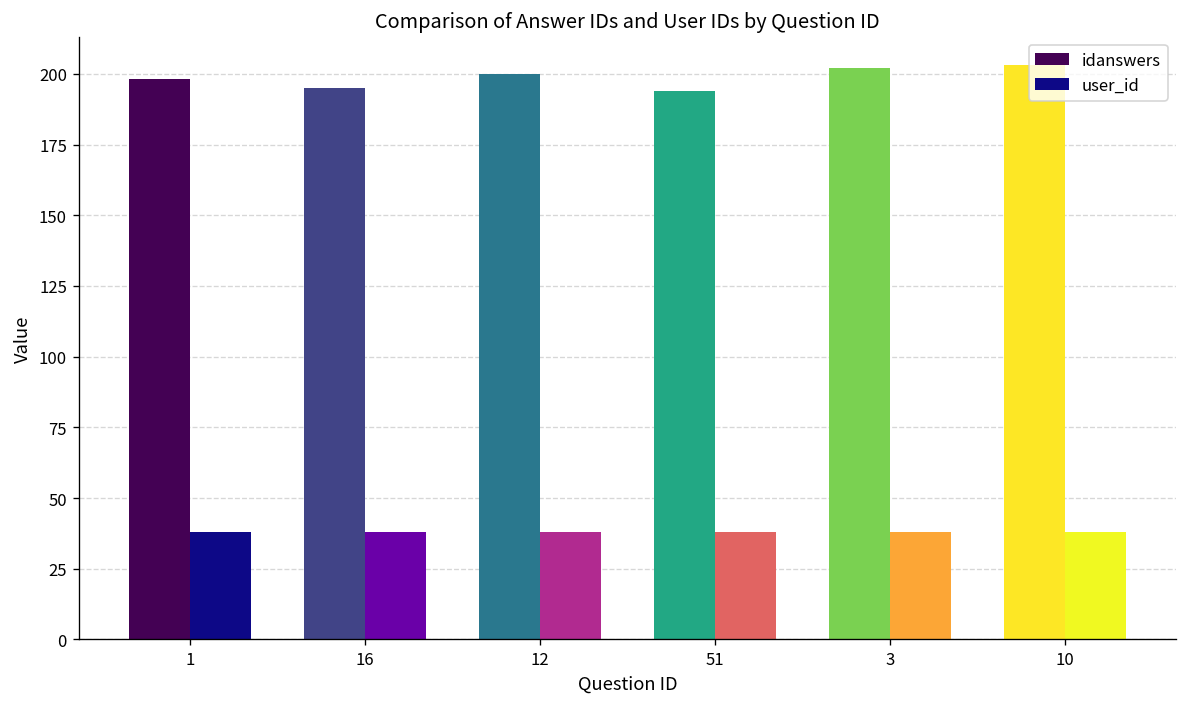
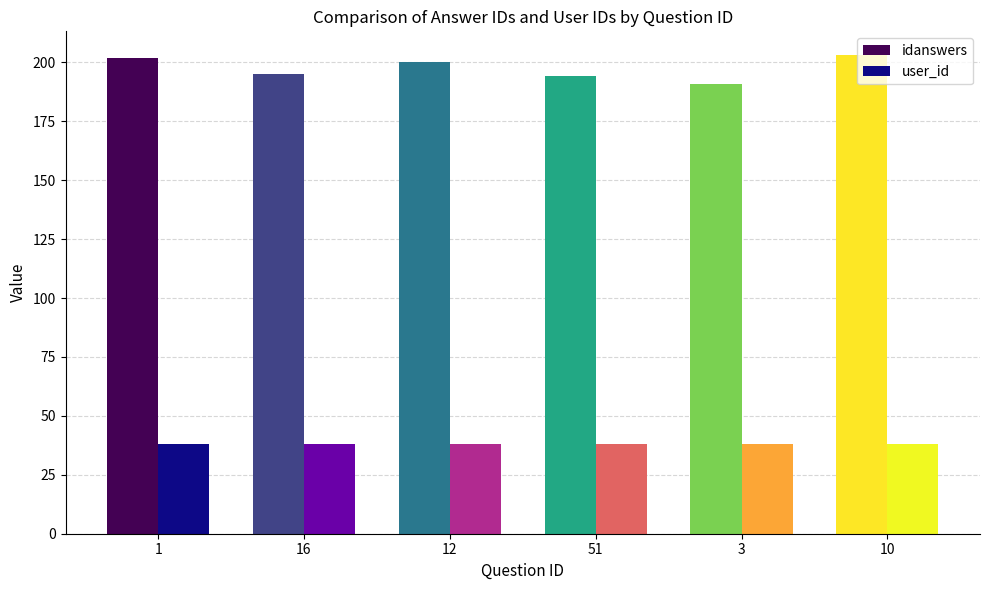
  {
    "idanswers": {
-     "1": 198,
+     "1": 202,
      "16": 195,
      "12": 200,
      "51": 194,
-     "3": 202
+     "3": 191
    },
    "user_id": {
      "1": 38,
      "16": 38,
      "12": 38,
      "51": 38,
      "3": 38,
      "10": 38
    }
  }
